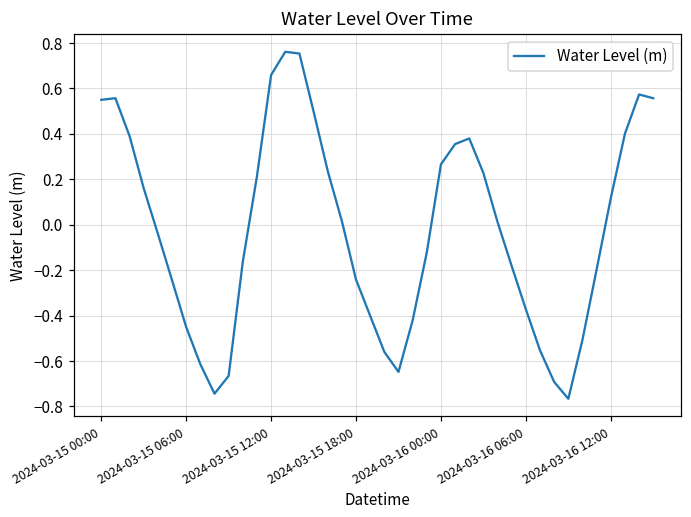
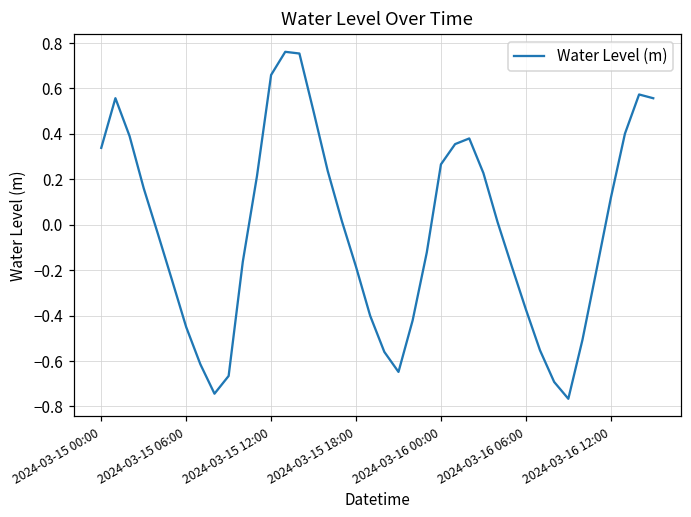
  {
-   "2024-03-15 00:00": 0.55,
+   "2024-03-15 00:00": 0.34,
    "2024-03-15 06:00": -0.45,
    "2024-03-15 12:00": 0.66,
-   "2024-03-15 18:00": -0.24,
+   "2024-03-15 18:00": -0.19,
    "2024-03-16 00:00": 0.27,
    "2024-03-16 06:00": -0.37,
    "2024-03-16 12:00": 0.12
  }
